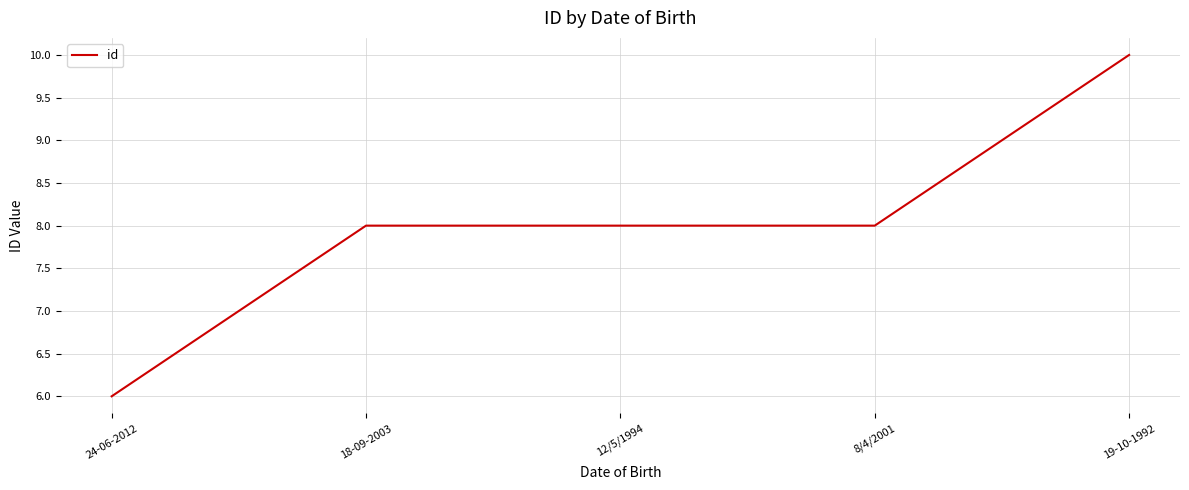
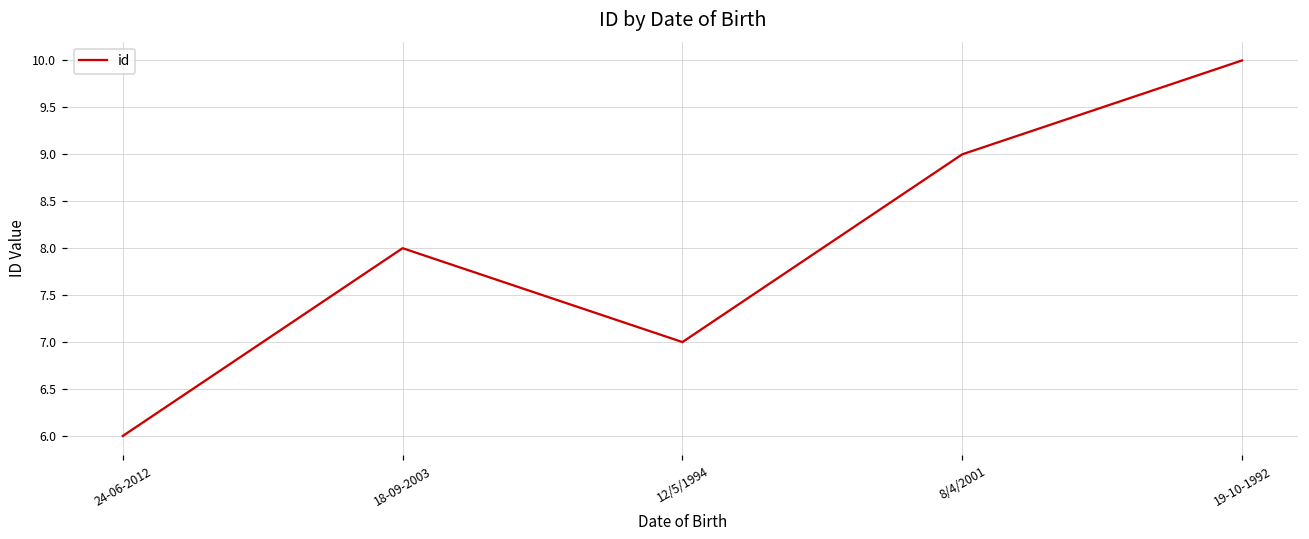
  {
    "24-06-2012": 6,
    "18-09-2003": 8,
-   "12/5/1994": 8,
-   "8/4/2001": 8,
+   "12/5/1994": 7,
+   "8/4/2001": 9,
    "19-10-1992": 10
  }
